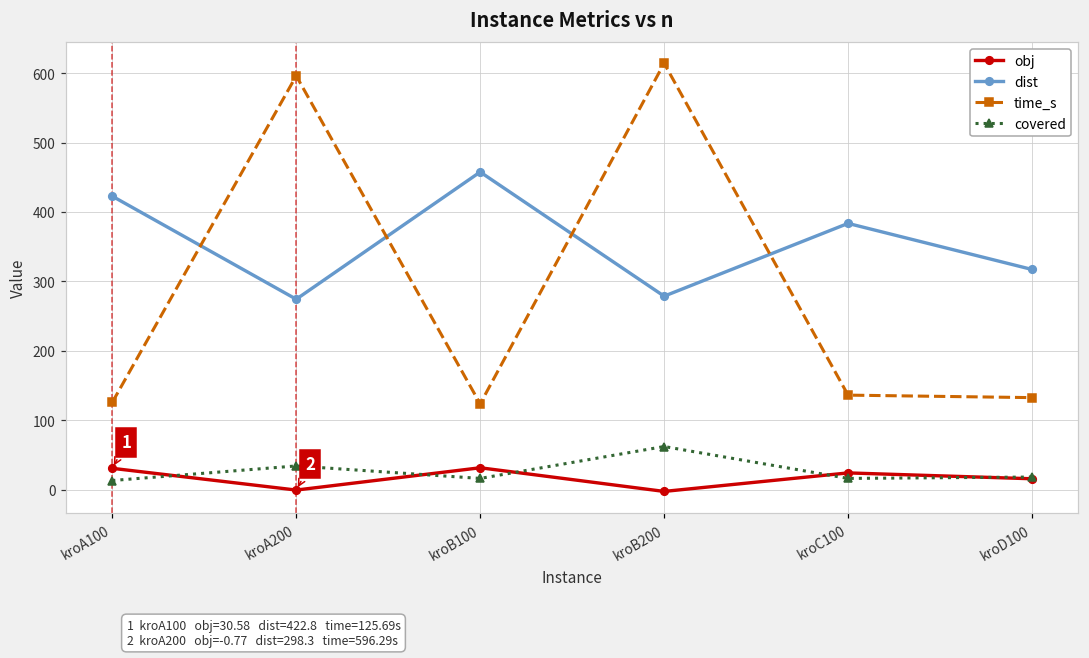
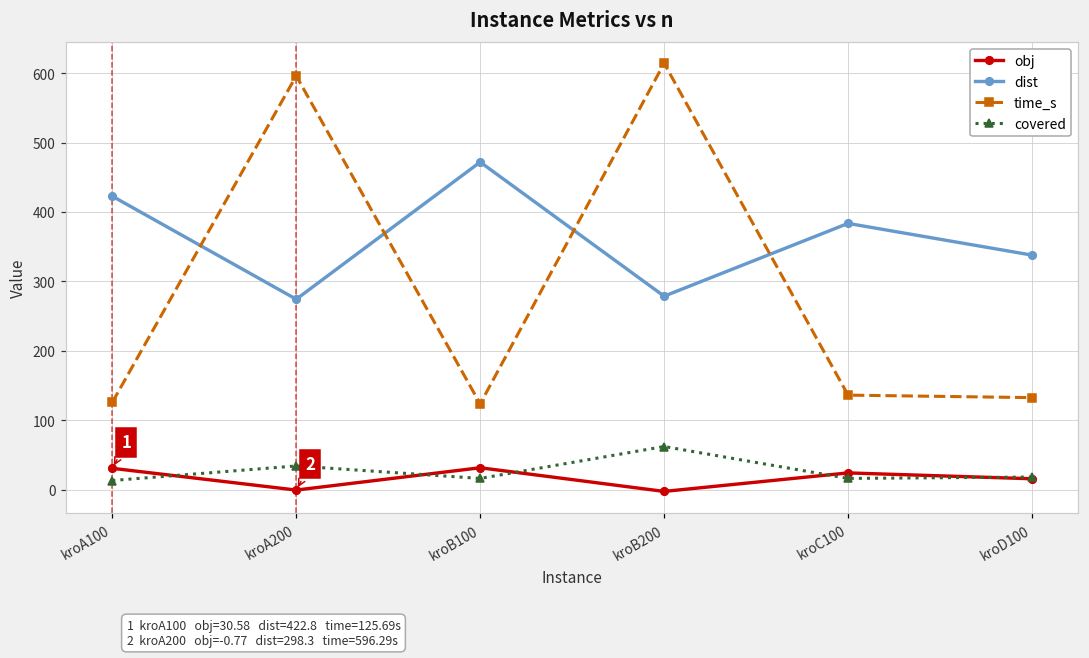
  {
    "obj": {
      "kroA200": 0,
      "kroB100": 30,
      "kroB200": 0,
      "kroC100": 20
    },
    "dist": {
      "kroA100": 420,
      "kroA200": 270,
-     "kroB100": 460,
+     "kroB100": 470,
      "kroB200": 280,
      "kroC100": 380,
-     "kroD100": 320
+     "kroD100": 340
    },
    "time_s": {
      "kroA100": 130,
      "kroA200": 600,
      "kroB100": 120,
      "kroB200": 610,
      "kroC100": 140,
      "kroD100": 130
    },
    "covered": {
      "kroA100": 10,
      "kroB100": 20,
      "kroB200": 60,
      "kroC100": 20
    }
  }
